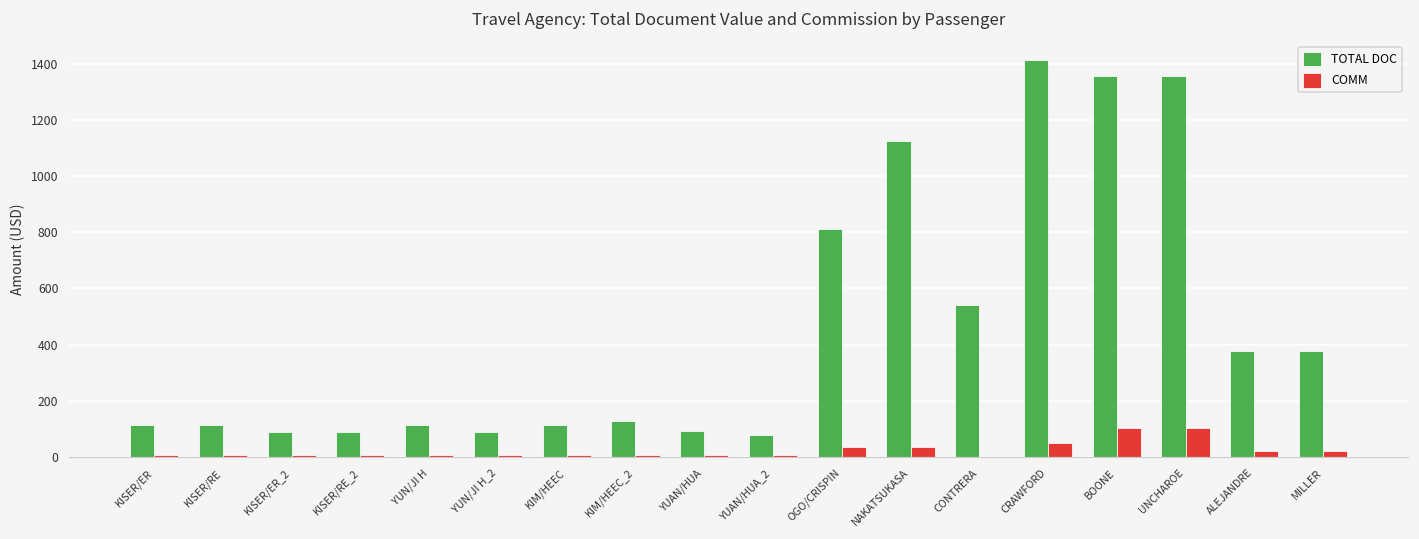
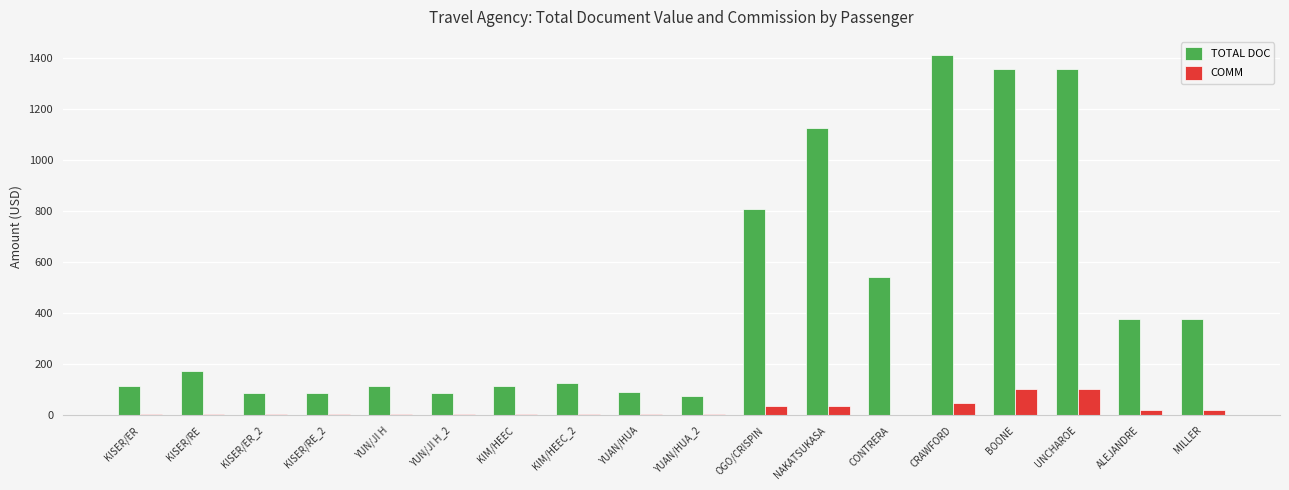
  {
    "TOTAL DOC": {
      "KISER/ER": 110,
-     "KISER/RE": 110,
+     "KISER/RE": 170,
      "KISER/ER_2": 90,
      "KISER/RE_2": 90,
      "YUN/JI H": 110,
      "YUN/JI H_2": 90,
      "KIM/HEEC": 110,
      "KIM/HEEC_2": 130,
      "YUAN/HUA": 90,
      "YUAN/HUA_2": 80,
      "OGO/CRISPIN": 810,
      "NAKATSUKASA": 1130,
      "CONTRERA": 540,
      "CRAWFORD": 1410,
      "BOONE": 1360,
      "UNCHAROE": 1360,
      "ALEJANDRE": 380,
      "MILLER": 380
    },
    "COMM": {
      "OGO/CRISPIN": 40,
      "NAKATSUKASA": 40,
      "CONTRERA": 0,
      "CRAWFORD": 50,
      "BOONE": 100,
      "UNCHAROE": 100,
      "ALEJANDRE": 20,
      "MILLER": 20
    }
  }
